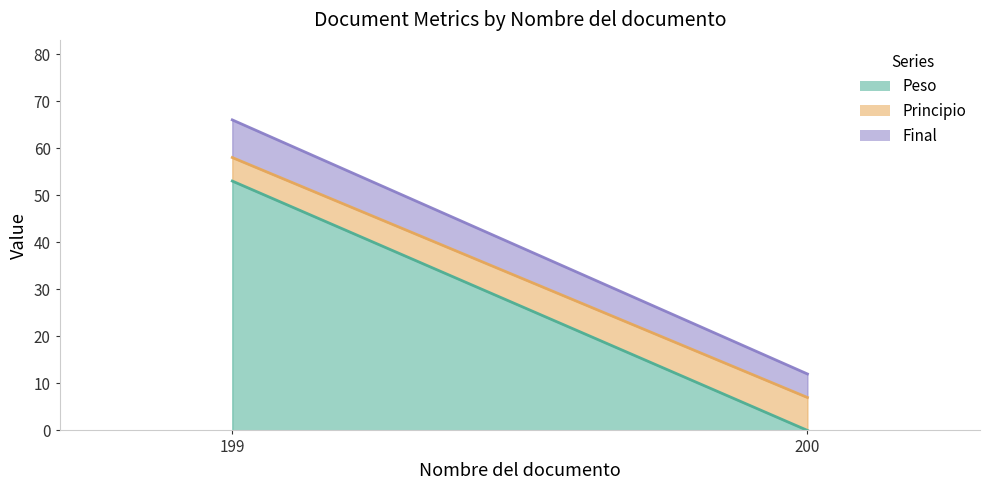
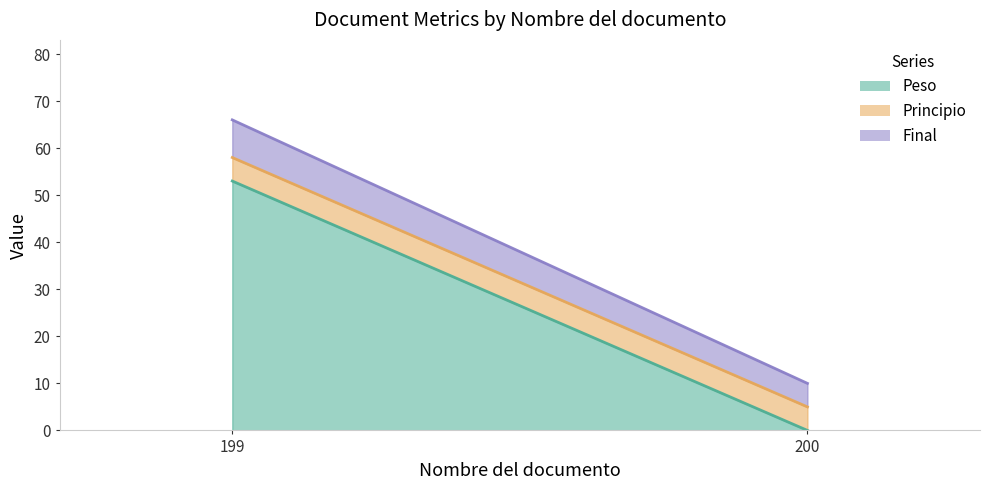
  {
    "Peso": {
      "199": 53,
      "200": 0
    },
    "Principio": {
      "199": 5,
-     "200": 7
+     "200": 5
    },
    "Final": {
      "199": 8,
      "200": 5
    }
  }
